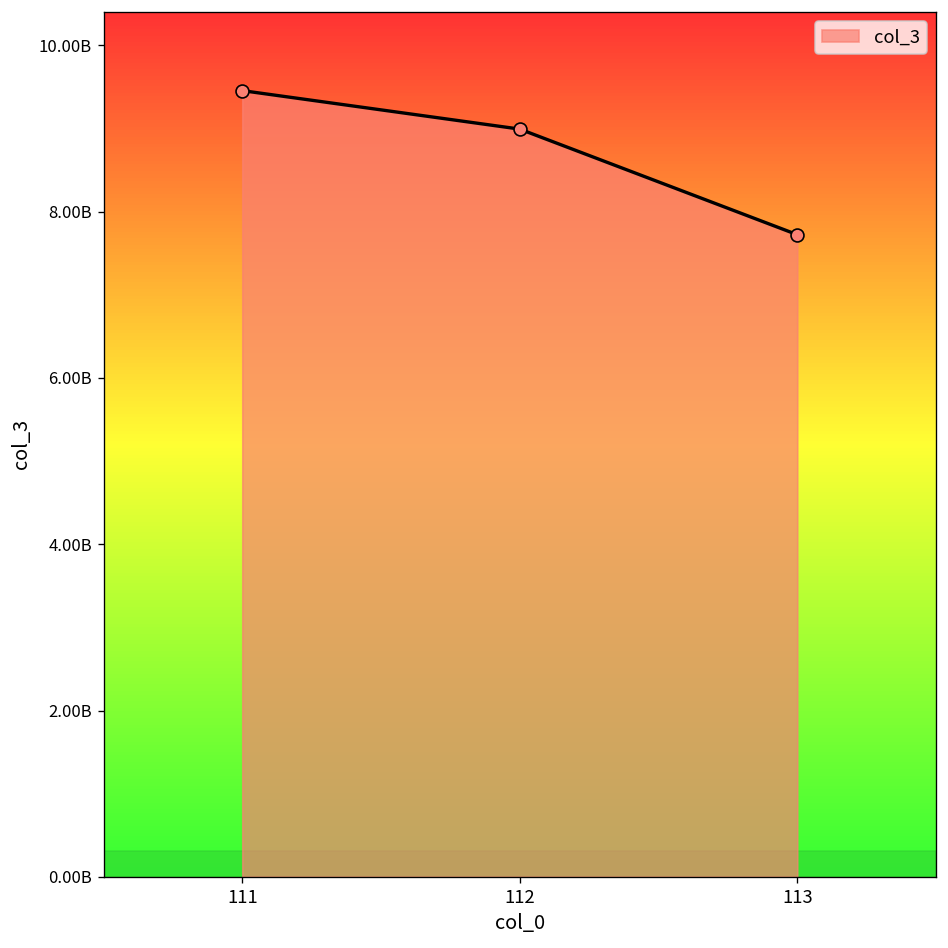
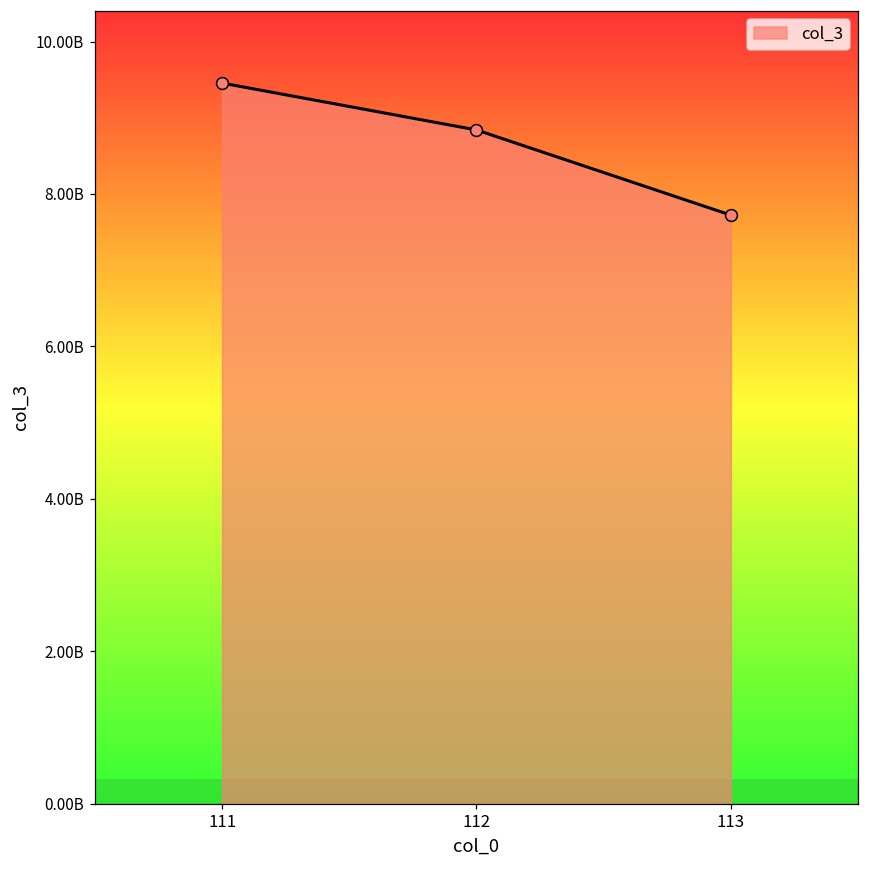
  {
    "111": 9500000000,
-   "112": 9000000000,
+   "112": 8800000000,
    "113": 7700000000
  }
